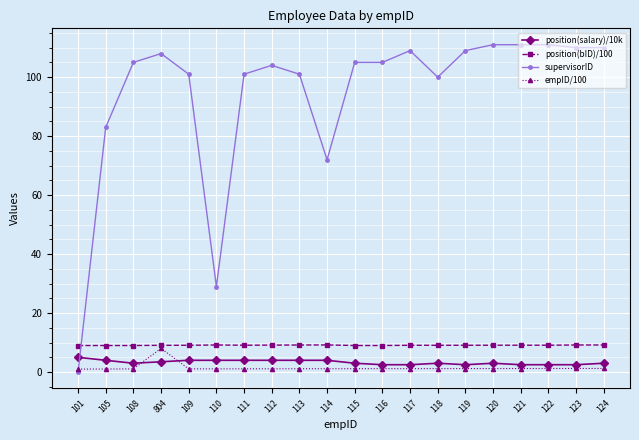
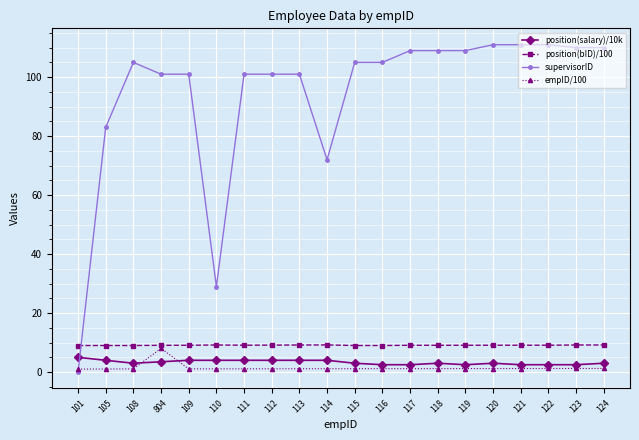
  {
    "supervisorID": {
      "101": 0,
      "105": 83,
      "108": 105,
-     "804": 108,
+     "804": 101,
      "109": 101,
      "110": 29,
      "111": 101,
-     "112": 104,
+     "112": 101,
      "113": 101,
      "114": 72,
      "115": 105,
      "116": 105,
      "117": 109,
-     "118": 100,
+     "118": 109,
      "119": 109,
      "120": 111
    }
  }
